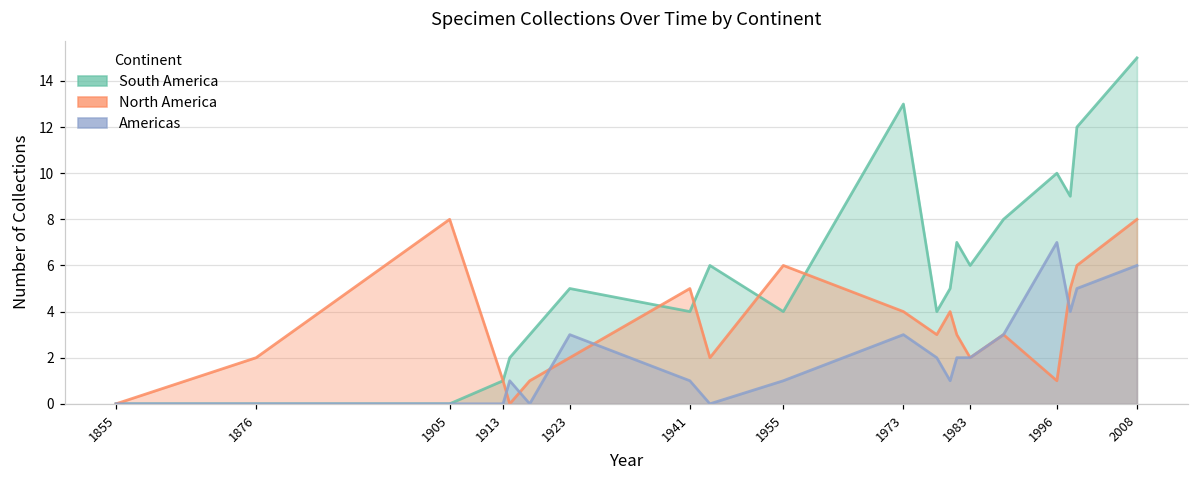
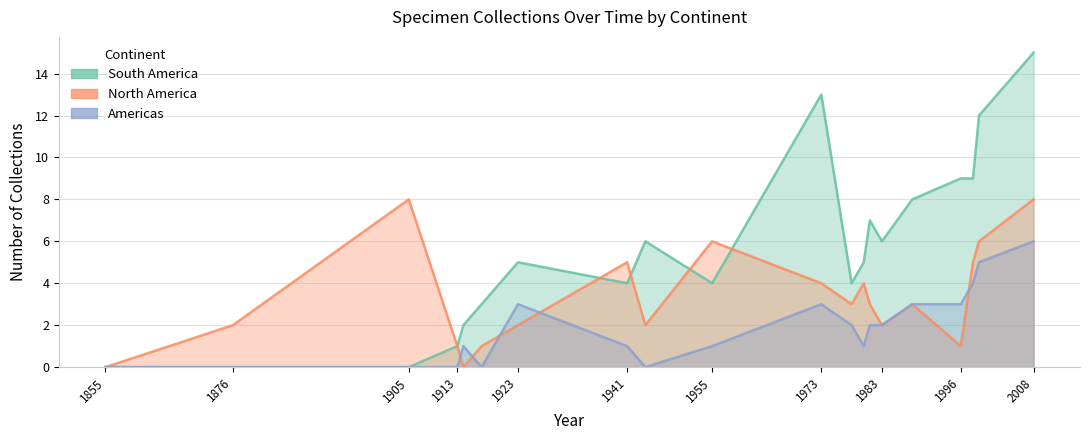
  {
    "South America": {
      "1923": 5,
      "1941": 4,
      "1955": 4,
      "1973": 13,
      "1983": 6,
-     "1996": 10,
+     "1996": 9,
      "2008": 15
    },
    "North America": {
      "1876": 2,
      "1905": 8,
      "1923": 2,
      "1941": 5,
      "1955": 6,
      "1973": 4,
      "1996": 1,
      "2008": 8
    },
    "Americas": {
      "1913": 0,
      "1923": 3,
      "1941": 1,
      "1955": 1,
      "1973": 3,
-     "1996": 7,
+     "1996": 3,
      "2008": 6
    }
  }
